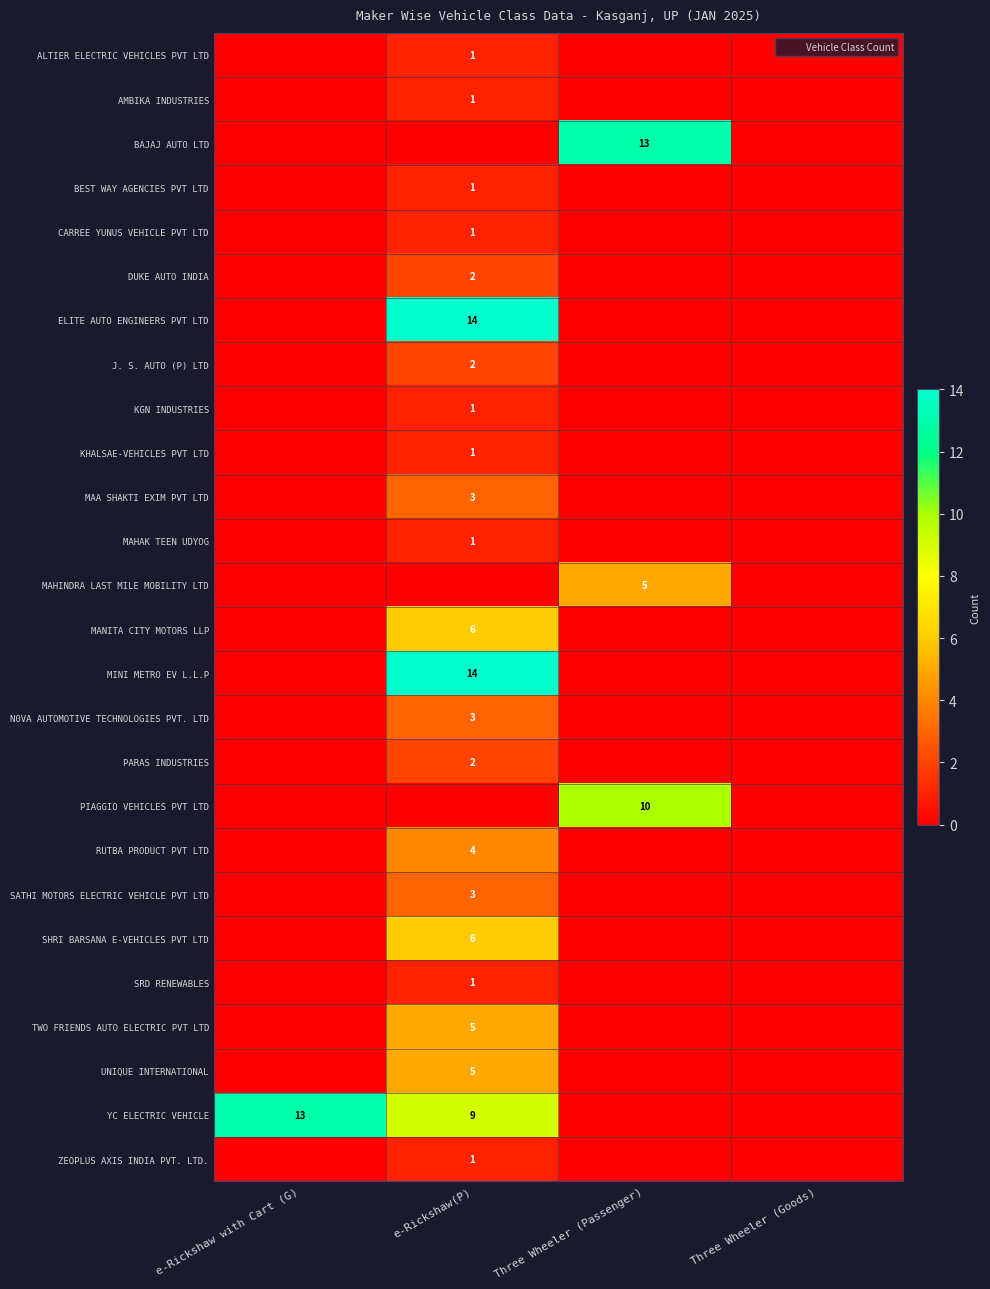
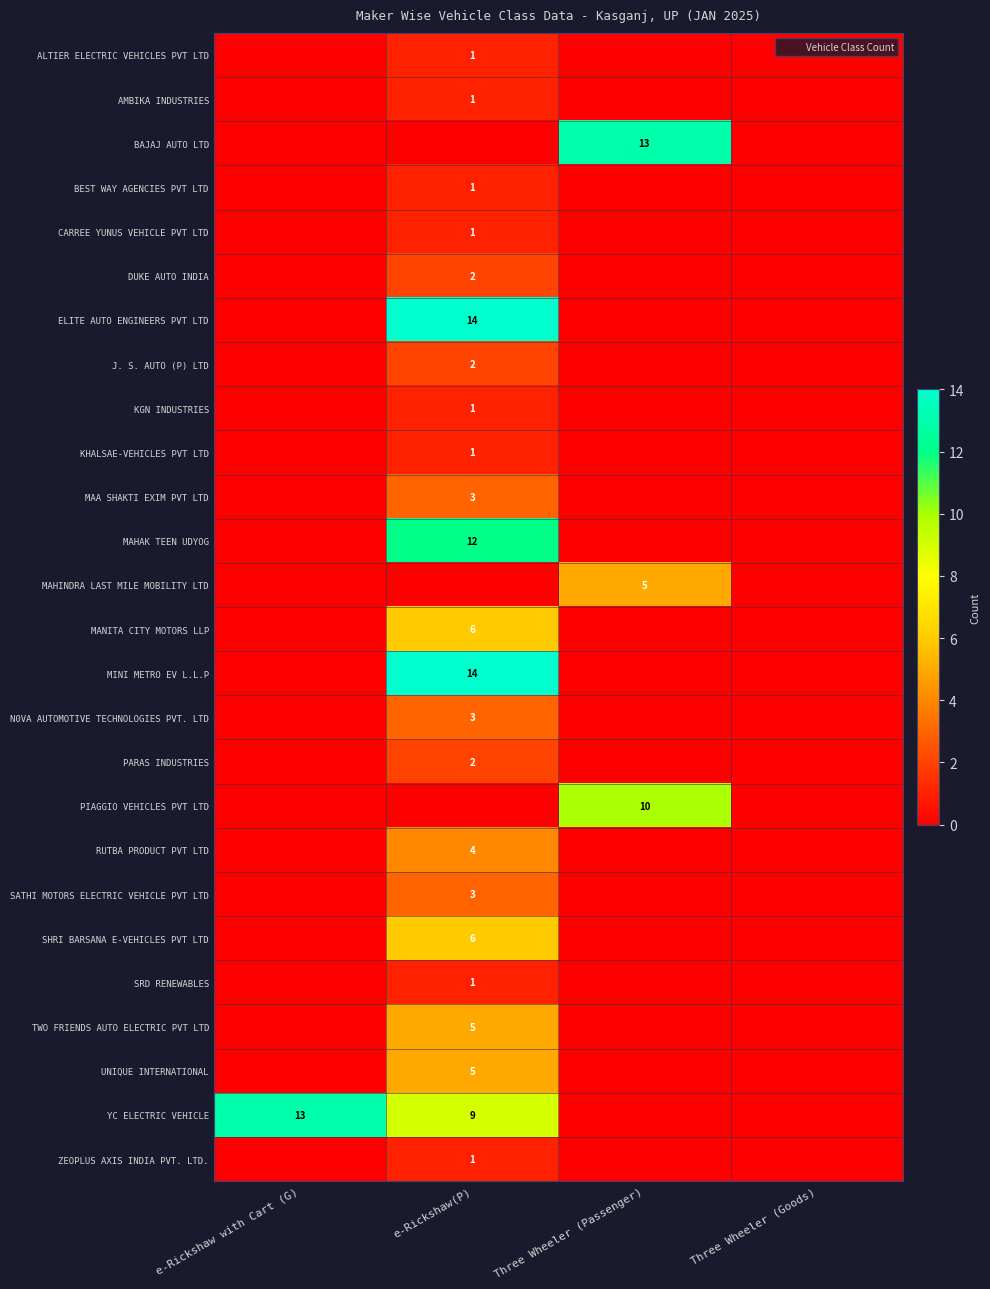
  {
    "ALTIER ELECTRIC VEHICLES PVT LTD": {
      "e-Rickshaw(P)": 1
    },
    "AMBIKA INDUSTRIES": {
      "e-Rickshaw(P)": 1
    },
    "BAJAJ AUTO LTD": {
      "Three Wheeler (Passenger)": 13
    },
    "BEST WAY AGENCIES PVT LTD": {
      "e-Rickshaw(P)": 1
    },
    "CARREE YUNUS VEHICLE PVT LTD": {
      "e-Rickshaw(P)": 1
    },
    "DUKE AUTO INDIA": {
      "e-Rickshaw(P)": 2
    },
    "ELITE AUTO ENGINEERS PVT LTD": {
      "e-Rickshaw(P)": 14
    },
    "J. S. AUTO (P) LTD": {
      "e-Rickshaw(P)": 2
    },
    "KGN INDUSTRIES": {
      "e-Rickshaw(P)": 1
    },
    "KHALSAE-VEHICLES PVT LTD": {
      "e-Rickshaw(P)": 1
    },
    "MAA SHAKTI EXIM PVT LTD": {
      "e-Rickshaw(P)": 3
    },
    "MAHAK TEEN UDYOG": {
-     "e-Rickshaw(P)": 1
+     "e-Rickshaw(P)": 12
    },
    "MAHINDRA LAST MILE MOBILITY LTD": {
      "Three Wheeler (Passenger)": 5
    },
    "MANITA CITY MOTORS LLP": {
      "e-Rickshaw(P)": 6
    },
    "MINI METRO EV L.L.P": {
      "e-Rickshaw(P)": 14
    },
    "N0VA AUTOMOTIVE TECHNOLOGIES PVT. LTD": {
      "e-Rickshaw(P)": 3
    },
    "PARAS INDUSTRIES": {
      "e-Rickshaw(P)": 2
    },
    "PIAGGIO VEHICLES PVT LTD": {
      "Three Wheeler (Passenger)": 10
    },
    "RUTBA PRODUCT PVT LTD": {
      "e-Rickshaw(P)": 4
    },
    "SATHI MOTORS ELECTRIC VEHICLE PVT LTD": {
      "e-Rickshaw(P)": 3
    },
    "SHRI BARSANA E-VEHICLES PVT LTD": {
      "e-Rickshaw(P)": 6
    },
    "SRD RENEWABLES": {
      "e-Rickshaw(P)": 1
    },
    "TWO FRIENDS AUTO ELECTRIC PVT LTD": {
      "e-Rickshaw(P)": 5
    },
    "UNIQUE INTERNATIONAL": {
      "e-Rickshaw(P)": 5
    },
    "YC ELECTRIC VEHICLE": {
      "e-Rickshaw with Cart (G)": 13,
      "e-Rickshaw(P)": 9
    },
    "ZEOPLUS AXIS INDIA PVT. LTD.": {
      "e-Rickshaw(P)": 1
    }
  }
